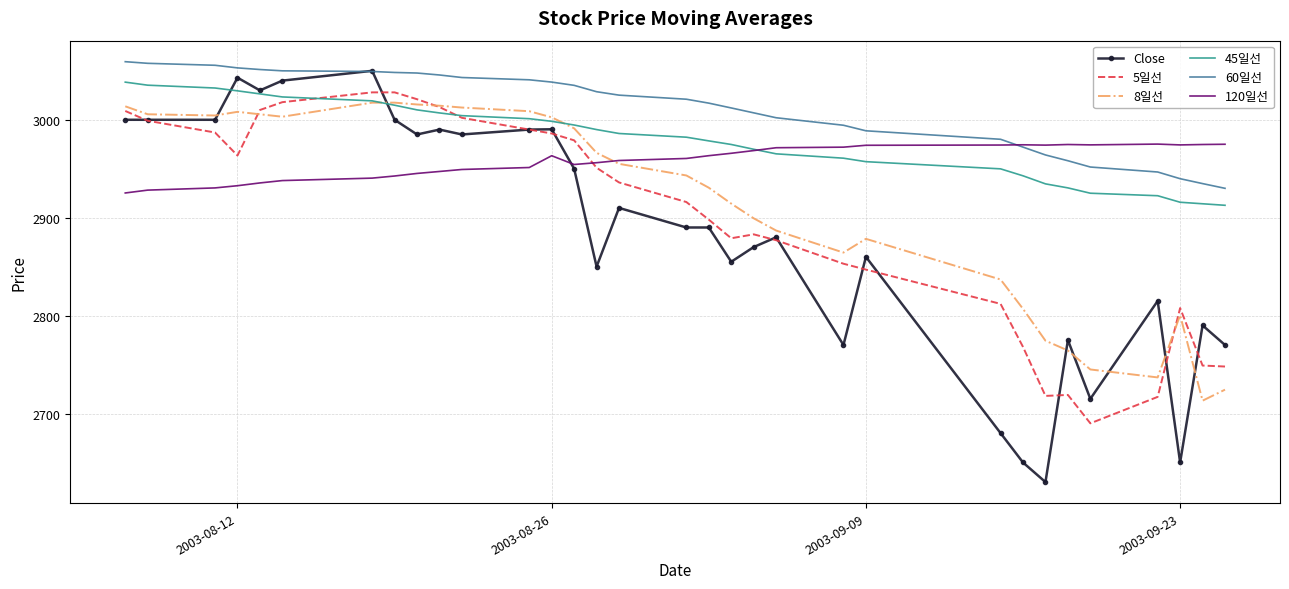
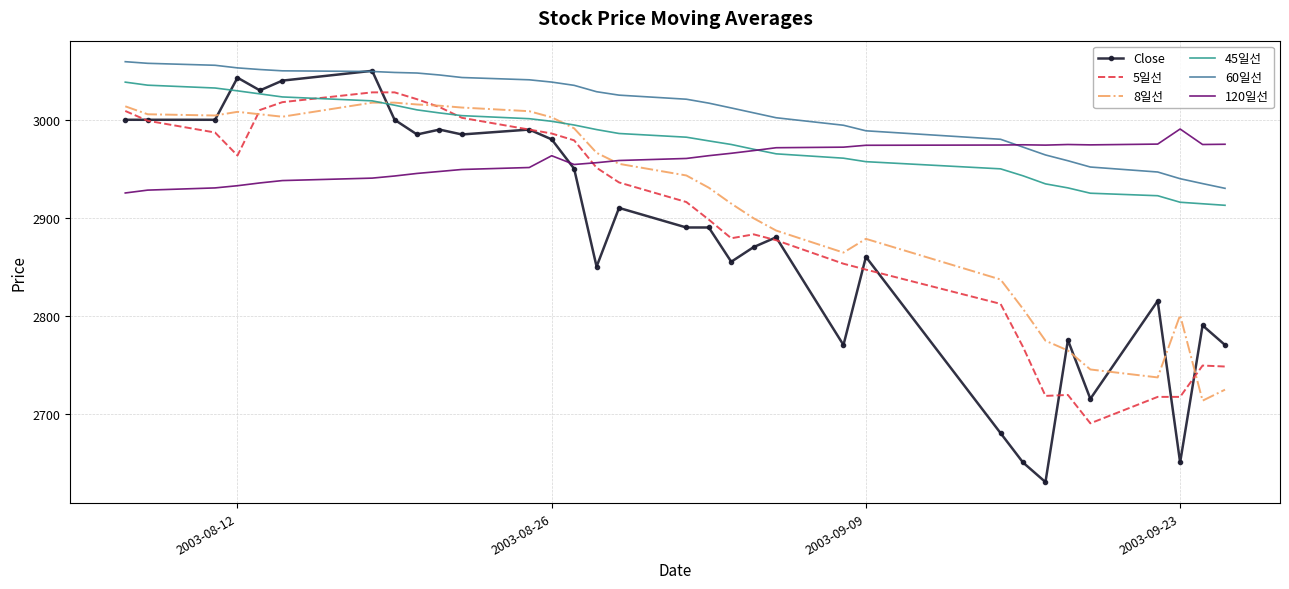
  {
    "Close": {
      "2003-08-12": 3040,
-     "2003-08-26": 2990,
+     "2003-08-26": 2980,
      "2003-09-09": 2860,
      "2003-09-23": 2650
    },
    "5일선": {
      "2003-08-12": 2960,
      "2003-08-26": 2990,
      "2003-09-09": 2850,
-     "2003-09-23": 2810
+     "2003-09-23": 2720
    },
    "8일선": {
      "2003-08-12": 3010,
      "2003-08-26": 3000,
      "2003-09-09": 2880,
      "2003-09-23": 2800
    },
    "120일선": {
      "2003-08-12": 2930,
      "2003-08-26": 2960,
      "2003-09-09": 2970,
-     "2003-09-23": 2970
+     "2003-09-23": 2990
    }
  }
